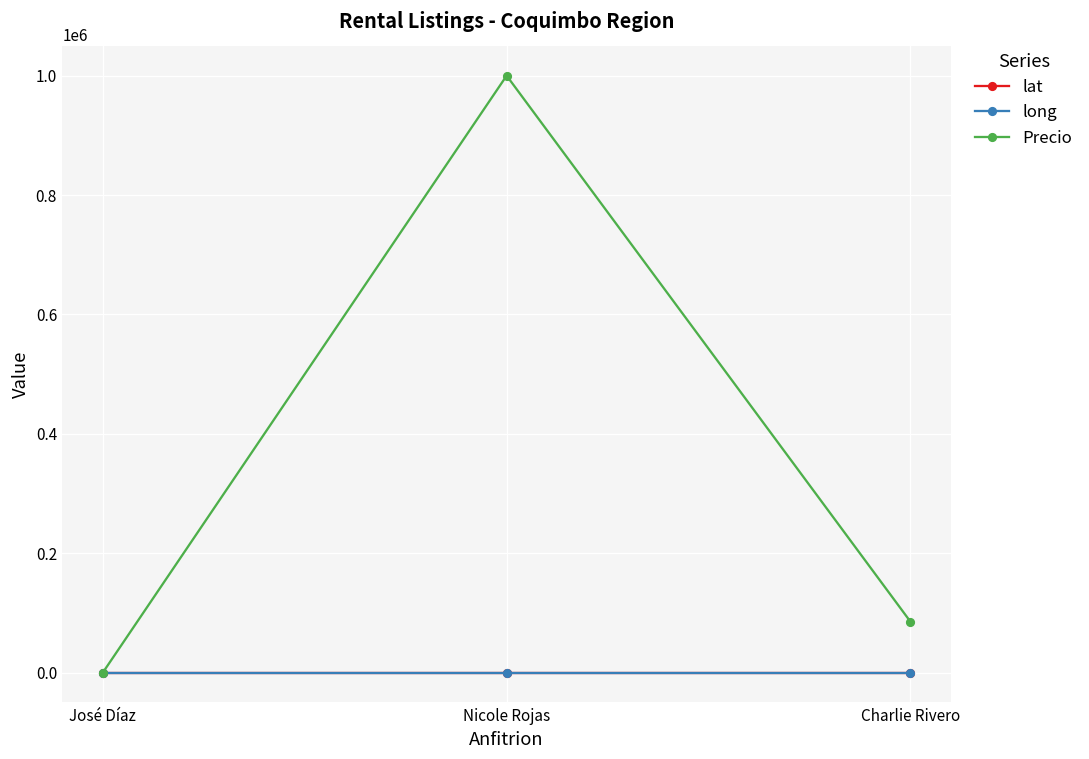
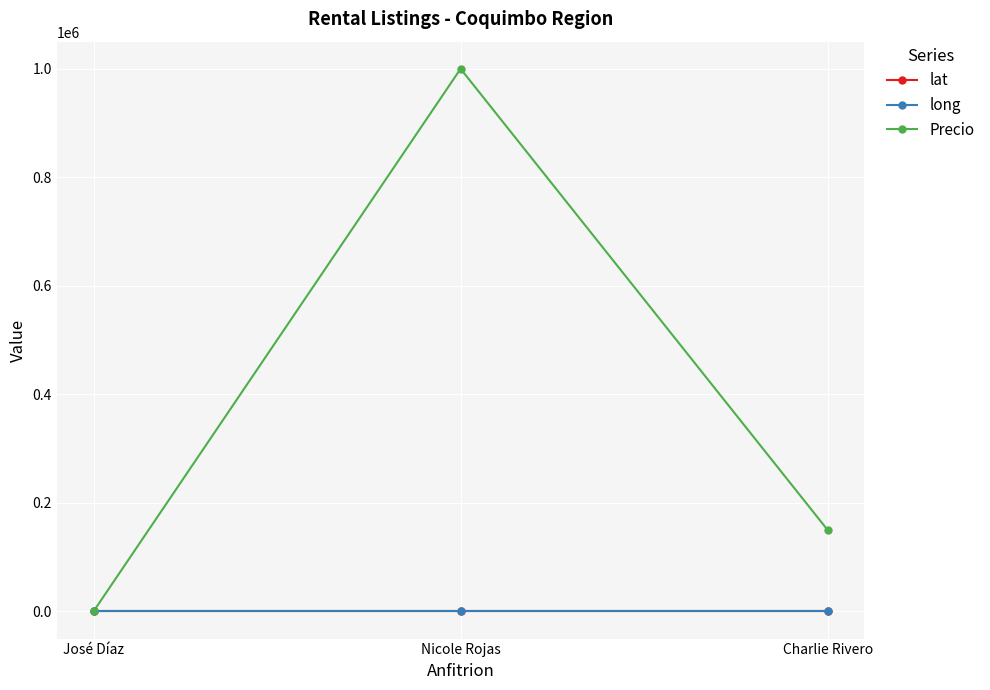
  {
    "Precio": {
      "Nicole Rojas": 1000000,
-     "Charlie Rivero": 90000
+     "Charlie Rivero": 150000
    }
  }
